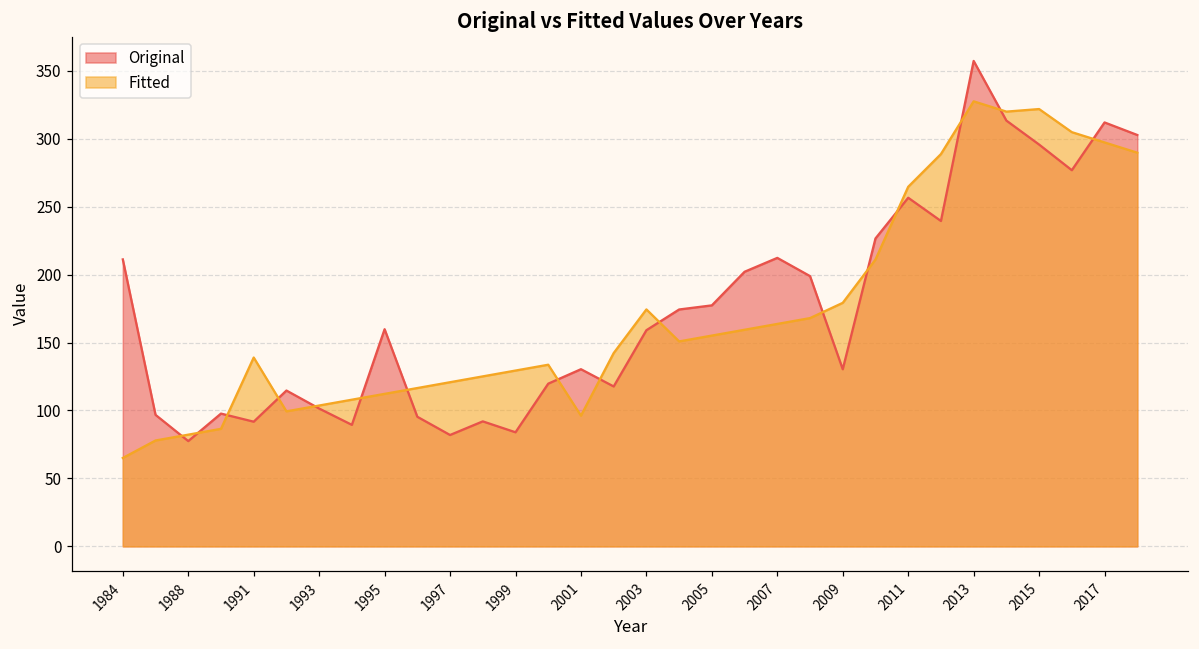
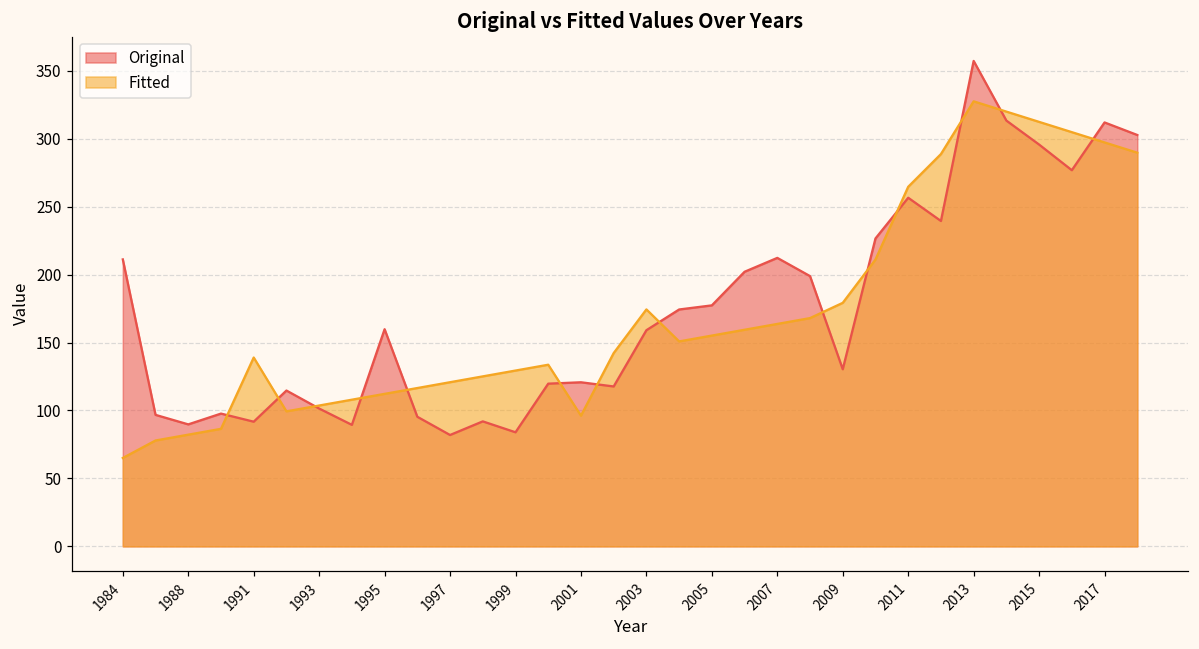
  {
    "Original": {
      "1984": 211,
-     "1988": 77,
+     "1988": 90,
      "1991": 92,
      "1993": 101,
      "1995": 160,
      "1997": 82,
      "1999": 84,
-     "2001": 130,
+     "2001": 121,
      "2003": 159,
      "2005": 177,
      "2007": 212,
      "2009": 130,
      "2011": 257,
      "2013": 357,
      "2015": 296,
      "2017": 312
    },
    "Fitted": {
      "1984": 65,
      "1988": 82,
      "1991": 139,
      "1993": 104,
      "1995": 112,
      "1997": 121,
      "1999": 129,
      "2001": 96,
      "2003": 174,
      "2005": 155,
      "2007": 164,
      "2009": 179,
      "2011": 265,
      "2013": 328,
-     "2015": 322,
+     "2015": 312,
      "2017": 297
    }
  }
